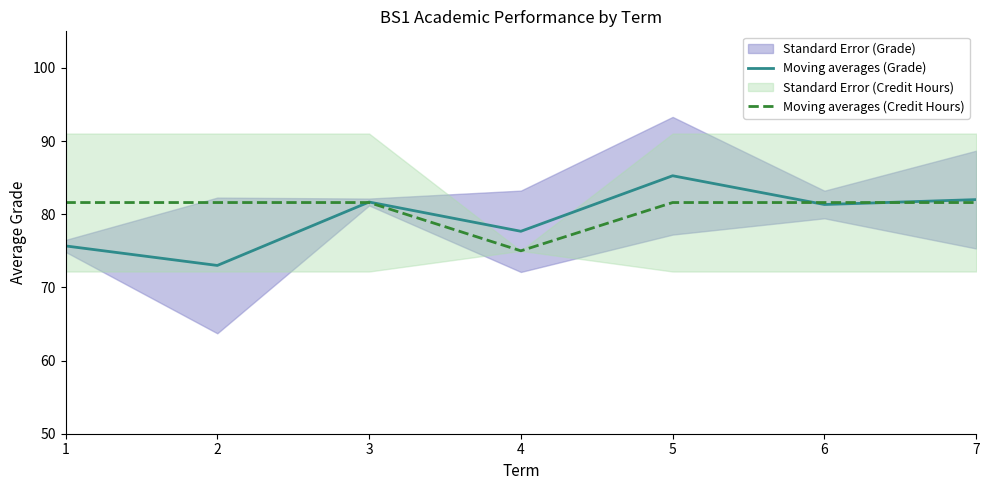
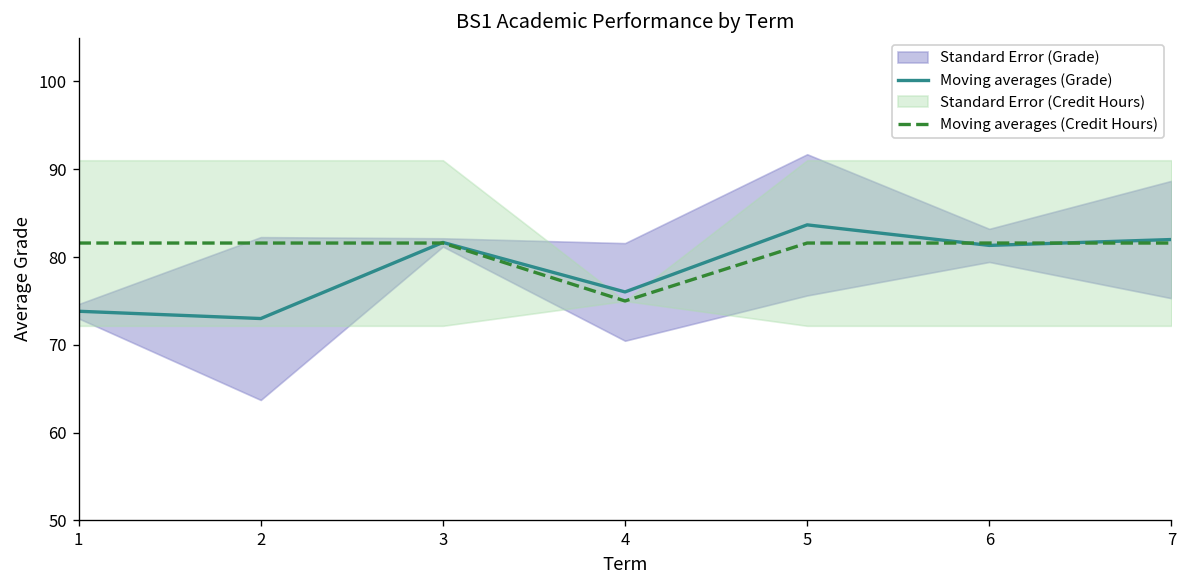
  {
    "Moving averages (Grade)": {
-     "1": 76,
+     "1": 74,
      "2": 73,
-     "4": 78,
-     "5": 85,
+     "4": 76,
+     "5": 84,
      "7": 82
    },
    "Moving averages (Credit Hours)": {
      "1": 82,
      "2": 82,
      "5": 82,
      "7": 82
    }
  }
